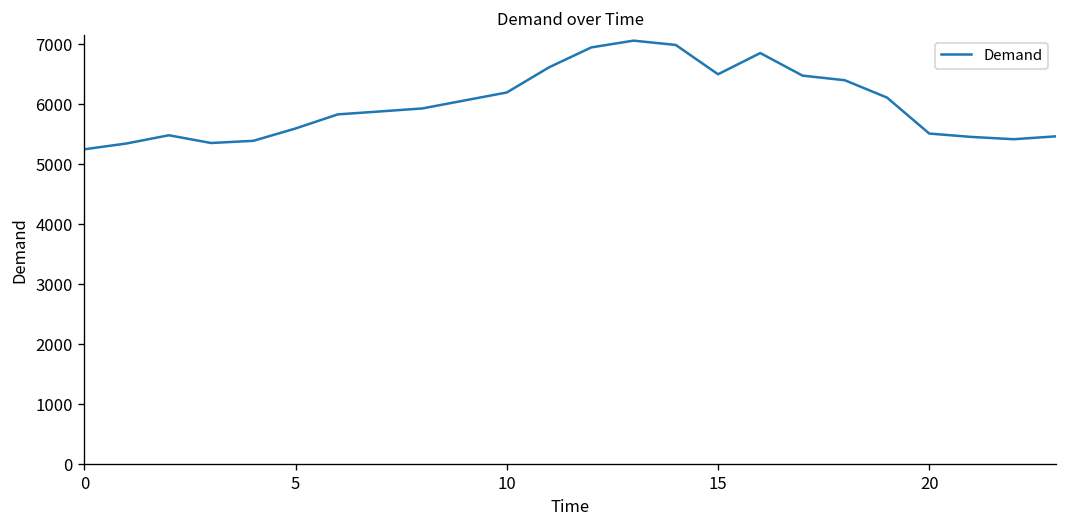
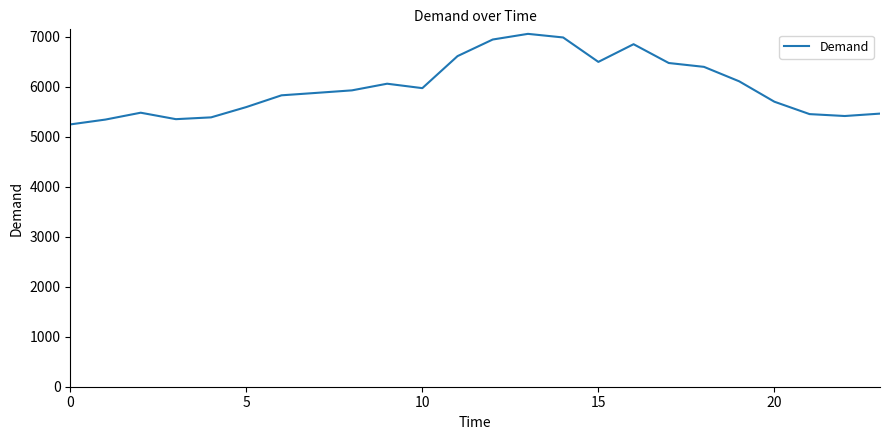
  {
    "0": 5200,
    "5": 5600,
-   "10": 6200,
+   "10": 6000,
    "15": 6500,
-   "20": 5500
+   "20": 5700
  }
